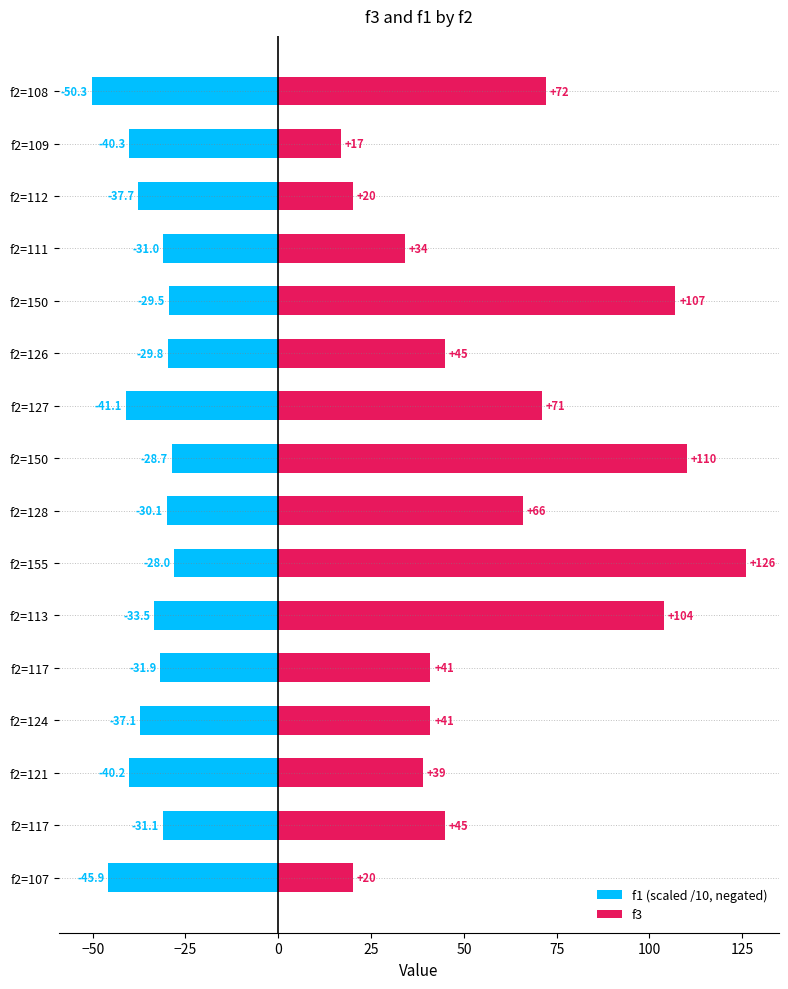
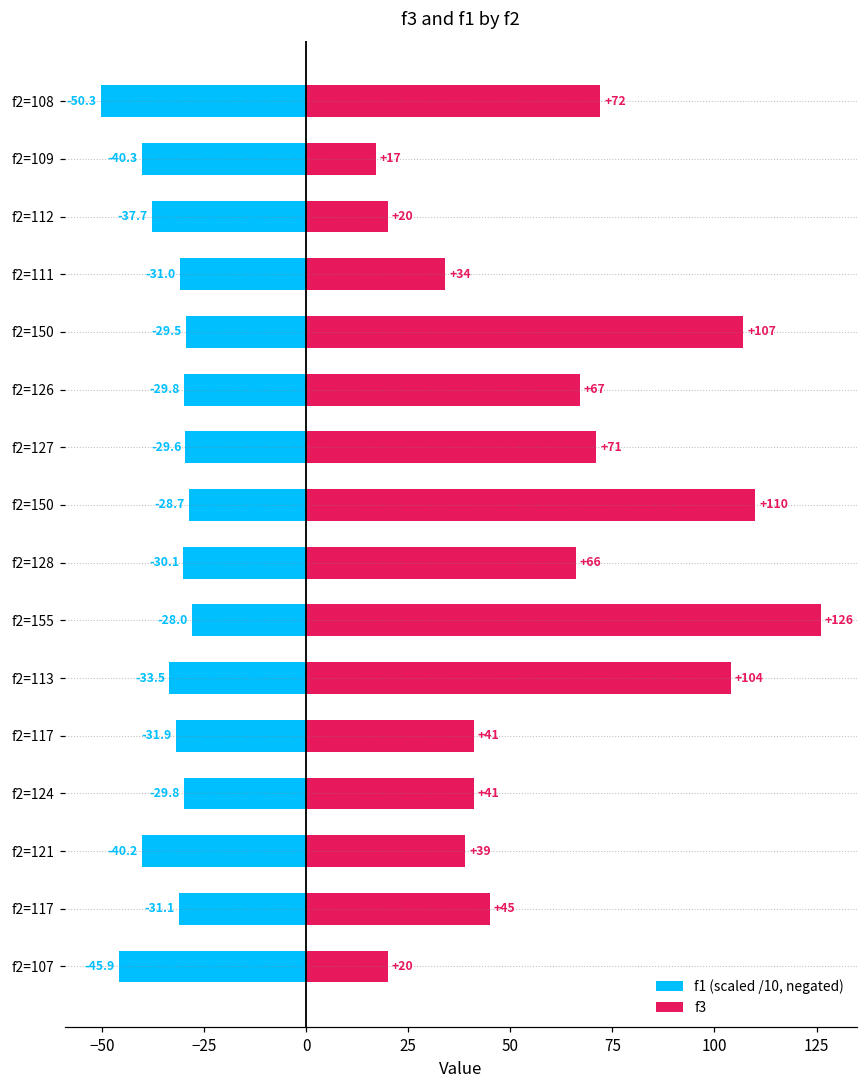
  {
    "f1 (scaled /10, negated)": {
      "f2=108": "-50.3",
      "f2=109": "-40.3",
      "f2=112": "-37.7",
      "f2=111": "-31.0",
      "f2=126": "-29.8",
-     "f2=127": "-41.1",
+     "f2=127": "-29.6",
      "f2=128": "-30.1",
      "f2=155": "-28.0",
      "f2=113": "-33.5",
-     "f2=124": "-37.1",
+     "f2=124": "-29.8",
      "f2=121": "-40.2",
      "f2=107": "-45.9"
    },
    "f3": {
      "f2=108": "+72",
      "f2=109": "+17",
      "f2=112": "+20",
      "f2=111": "+34",
-     "f2=126": "+45",
+     "f2=126": "+67",
      "f2=127": "+71",
      "f2=128": "+66",
      "f2=155": "+126",
      "f2=113": "+104",
      "f2=124": "+41",
      "f2=121": "+39",
      "f2=107": "+20"
    }
  }
